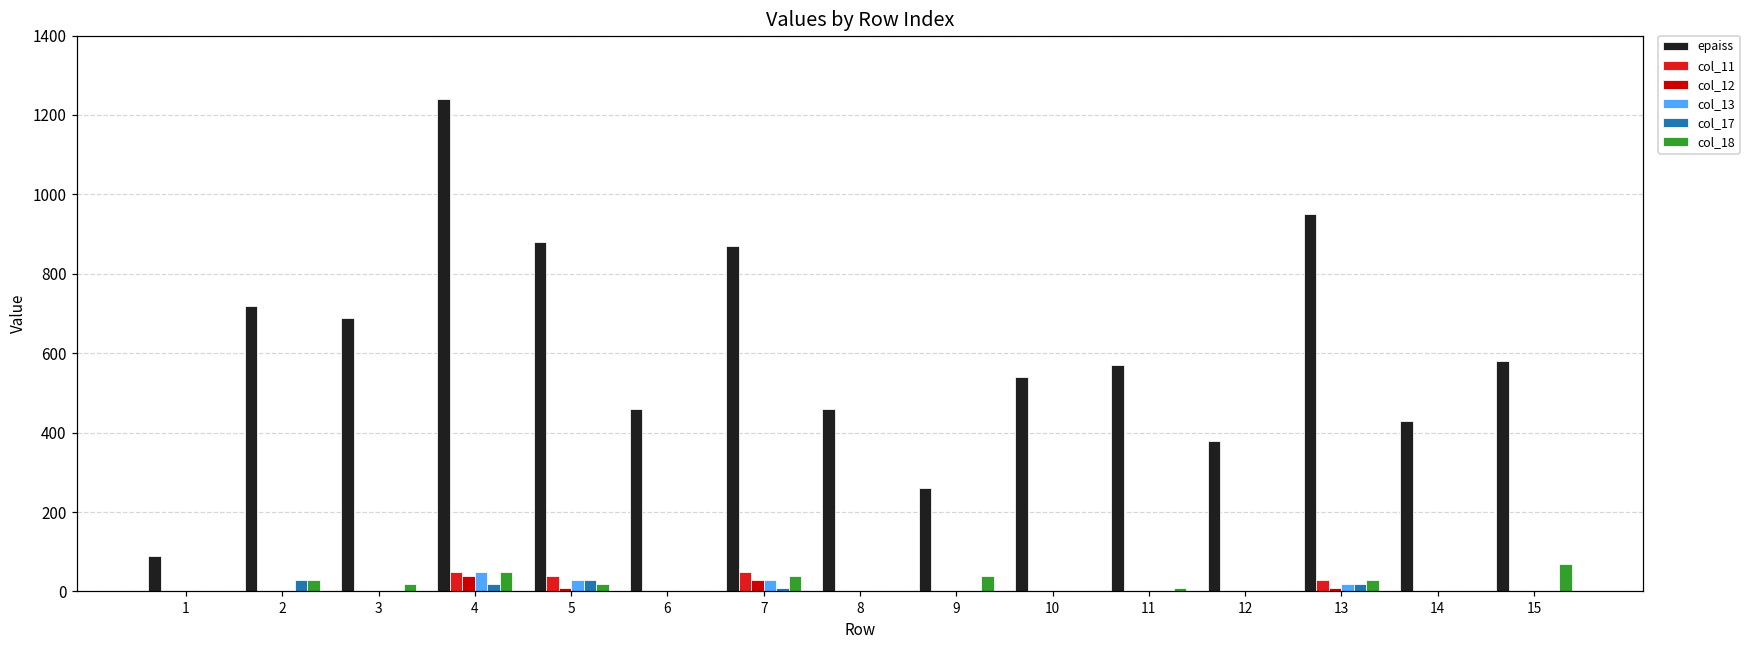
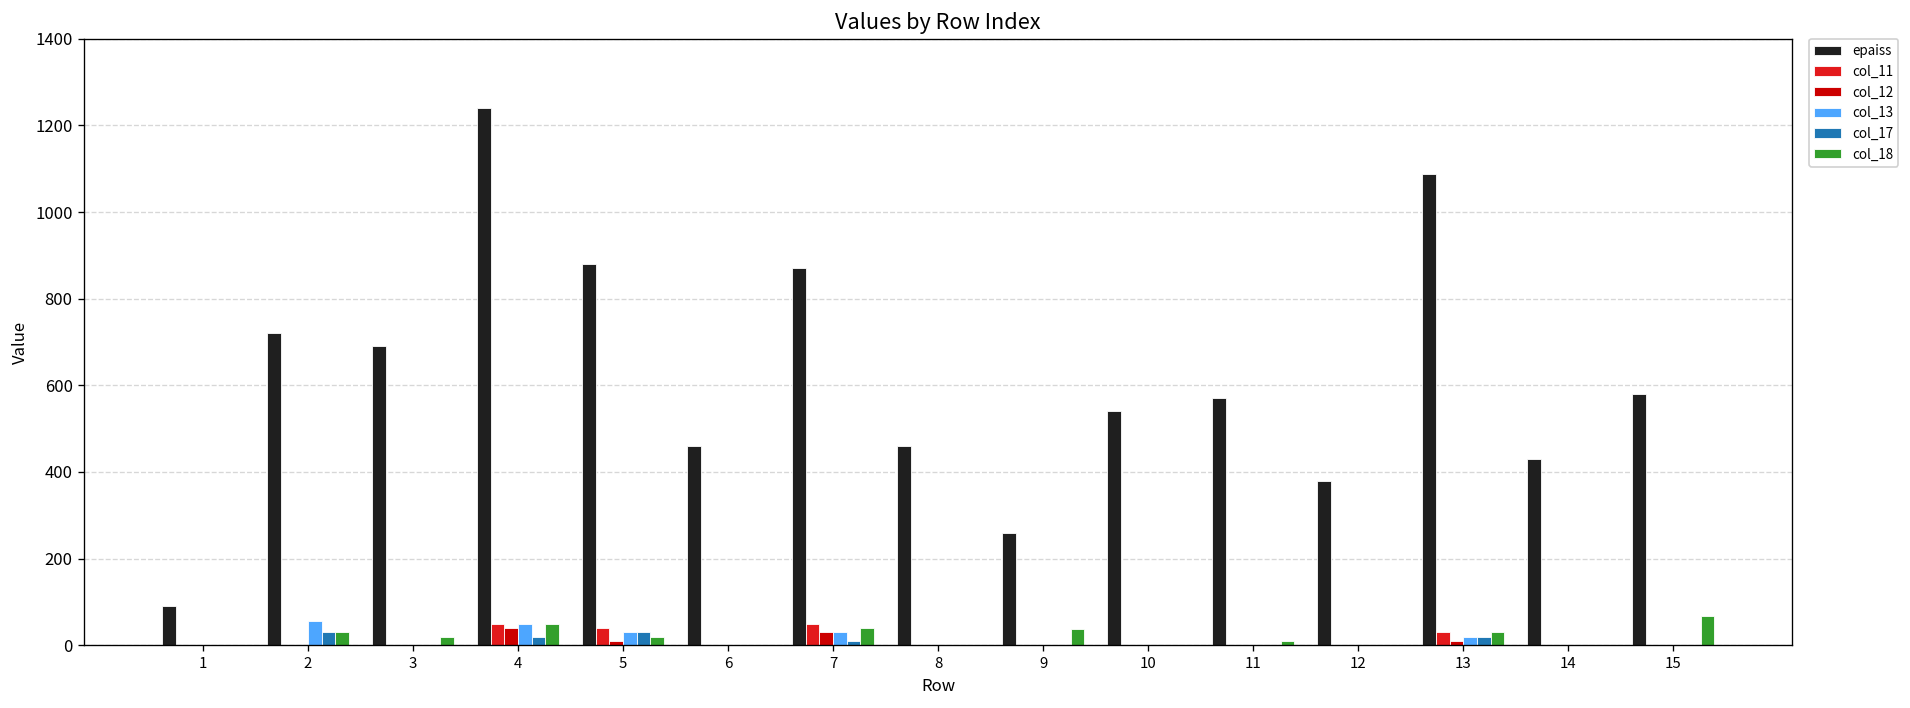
  {
    "epaiss": {
      "1": 90,
      "2": 720,
      "3": 690,
      "4": 1240,
      "5": 880,
      "6": 460,
      "7": 870,
      "8": 460,
      "9": 260,
      "10": 540,
      "11": 570,
      "12": 380,
-     "13": 950,
+     "13": 1090,
      "14": 430,
      "15": 580
    },
    "col_13": {
      "1": 0,
-     "2": 0,
+     "2": 60,
      "3": 0,
      "4": 50,
      "5": 30,
      "6": 0,
      "7": 30,
      "8": 0,
      "9": 0,
      "10": 0,
      "11": 0,
      "12": 0,
      "13": 20,
      "14": 0,
      "15": 0
    },
    "col_17": {
      "1": 0,
      "2": 30,
      "3": 0,
      "4": 20,
      "5": 30,
      "6": 0,
      "7": 10,
      "8": 0,
      "9": 0,
      "10": 0,
      "11": 0,
      "12": 0,
      "13": 20,
      "14": 0,
      "15": 0
    },
    "col_18": {
      "1": 0,
      "2": 30,
      "3": 20,
      "4": 50,
      "5": 20,
      "6": 0,
      "7": 40,
      "8": 0,
      "9": 40,
      "10": 0,
      "11": 10,
      "12": 0,
      "13": 30,
      "14": 0,
      "15": 70
    }
  }
